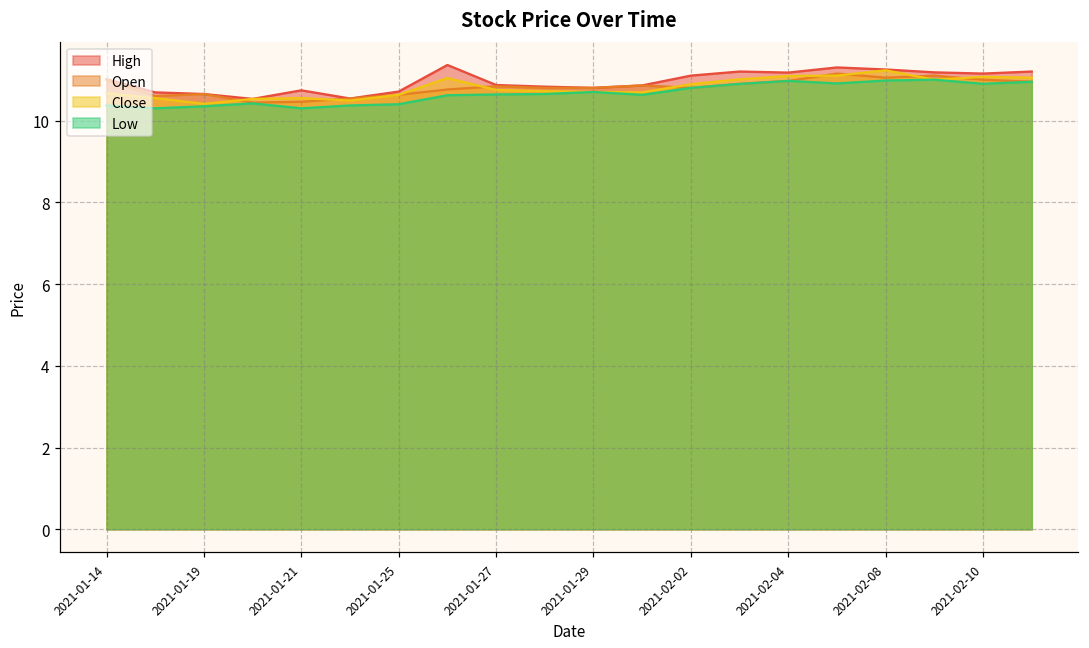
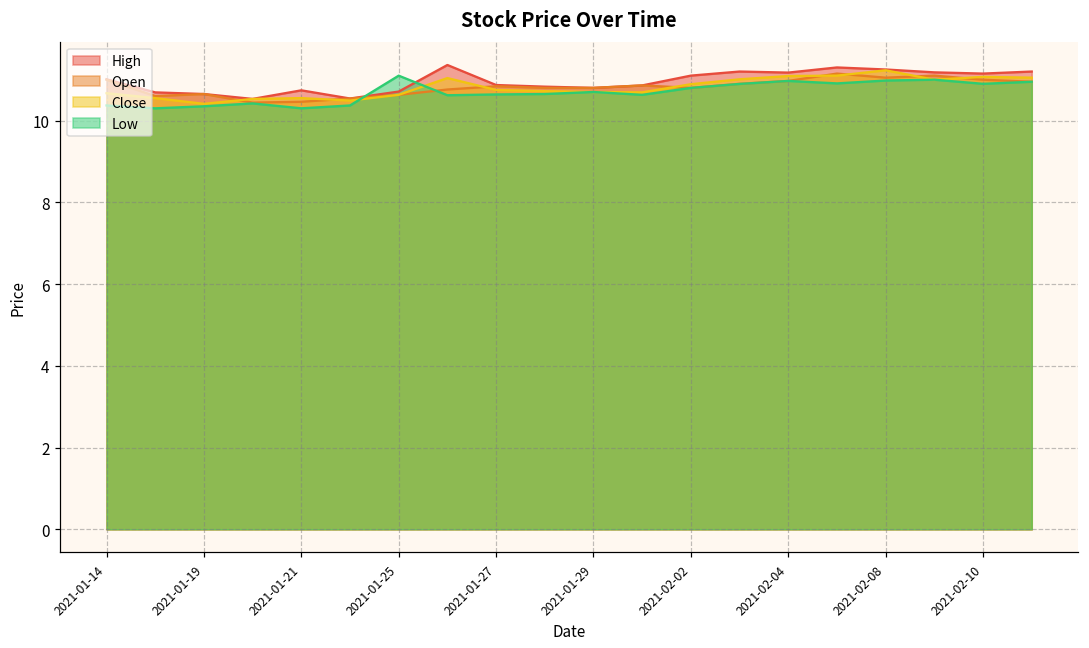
  {
    "Low": {
      "2021-01-21": 10.3,
-     "2021-01-25": 10.4,
+     "2021-01-25": 11.1,
      "2021-01-27": 10.6,
      "2021-02-08": 11.0,
      "2021-02-10": 10.9
    }
  }
